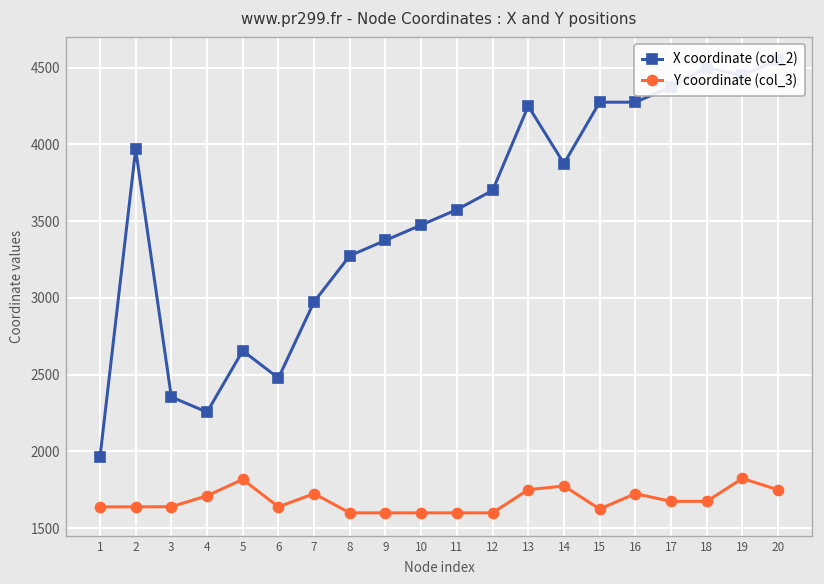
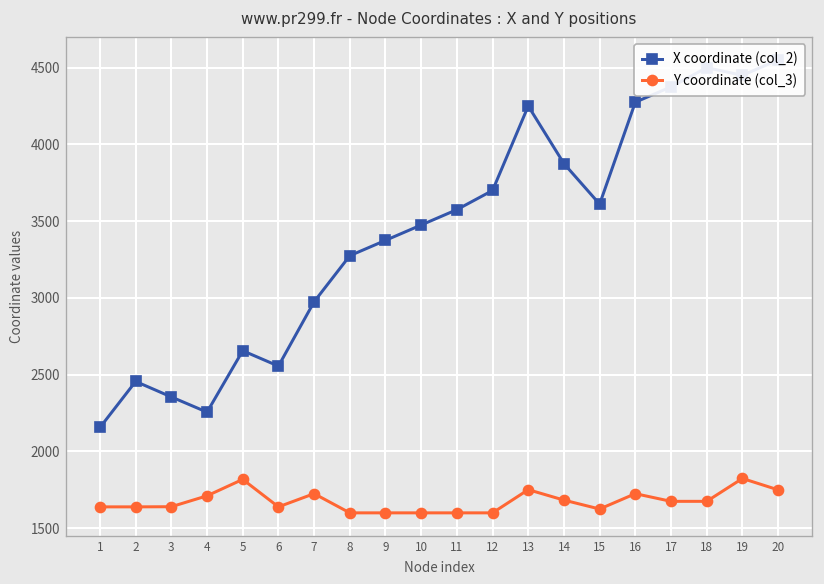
  {
    "X coordinate (col_2)": {
-     "1": 1960,
-     "2": 3970,
+     "1": 2160,
+     "2": 2460,
      "3": 2360,
      "4": 2260,
      "5": 2660,
-     "6": 2480,
+     "6": 2560,
      "7": 2980,
      "8": 3280,
      "9": 3380,
      "10": 3480,
      "11": 3580,
      "12": 3700,
      "13": 4250,
      "14": 3880,
-     "15": 4280,
+     "15": 3610,
      "16": 4280
    },
    "Y coordinate (col_3)": {
      "1": 1640,
      "2": 1640,
      "3": 1640,
      "4": 1710,
      "5": 1820,
      "6": 1640,
      "7": 1730,
      "8": 1600,
      "9": 1600,
      "10": 1600,
      "11": 1600,
      "12": 1600,
      "13": 1750,
-     "14": 1780,
+     "14": 1680,
      "15": 1630,
      "16": 1730,
      "17": 1680,
      "18": 1680,
      "19": 1820,
      "20": 1750
    }
  }
